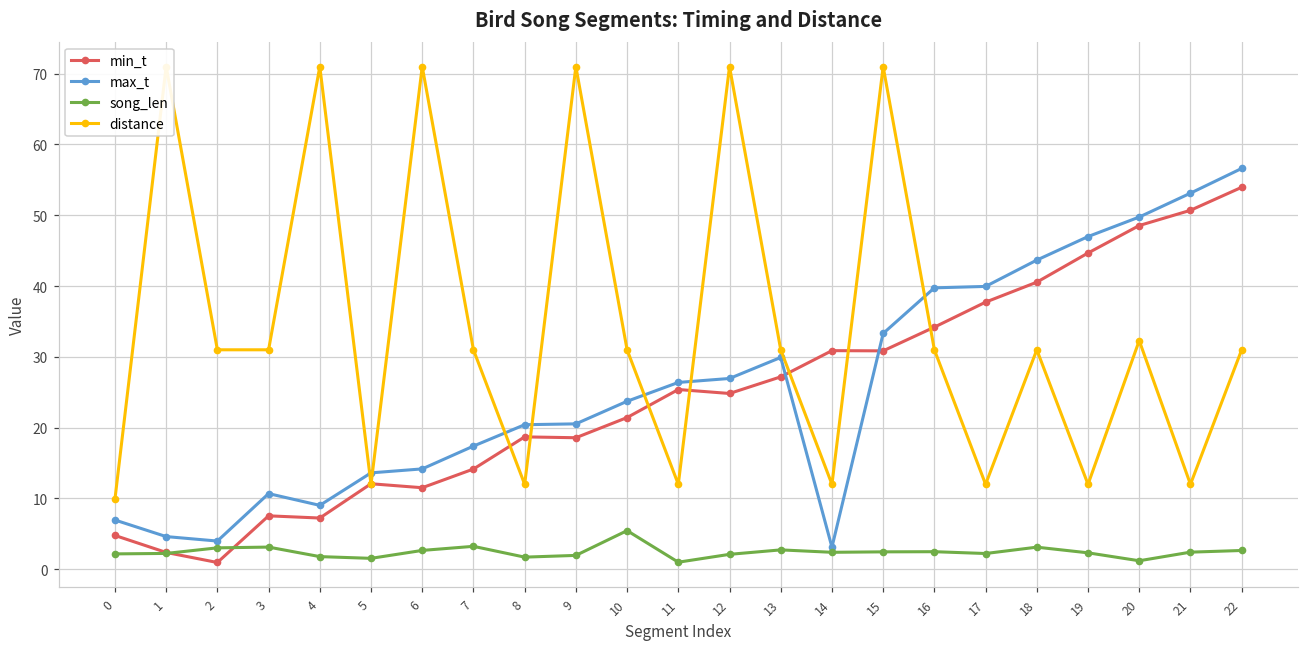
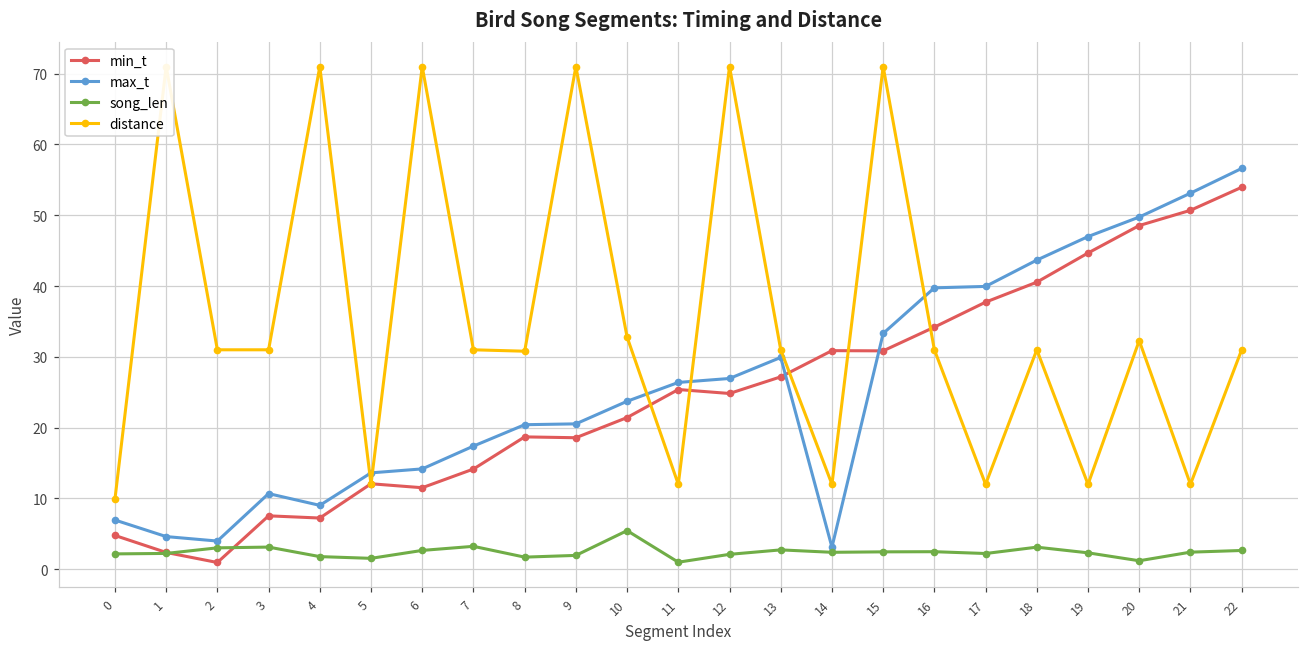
  {
    "min_t": {
      "0": 5,
      "2": 1,
      "3": 8,
      "4": 7,
      "6": 12,
      "7": 14,
      "8": 19,
      "9": 19,
      "10": 21,
      "11": 25,
      "12": 25,
      "13": 27,
      "14": 31,
      "15": 31,
      "16": 34,
      "17": 38,
      "18": 41,
      "19": 45,
      "20": 49,
      "21": 51,
      "22": 54
    },
    "max_t": {
      "0": 7,
      "1": 5,
      "2": 4,
      "3": 11,
      "4": 9,
      "5": 14,
      "6": 14,
      "7": 17,
      "8": 20,
      "9": 21,
      "10": 24,
      "11": 26,
      "12": 27,
      "13": 30,
      "14": 3,
      "15": 33,
      "16": 40,
      "17": 40,
      "18": 44,
      "19": 47,
      "20": 50,
      "21": 53,
      "22": 57
    },
    "song_len": {
      "0": 2,
      "2": 3,
      "3": 3,
      "4": 2,
      "5": 2,
      "6": 3,
      "7": 3,
      "8": 2,
      "9": 2,
      "10": 5,
      "11": 1,
      "12": 2,
      "13": 3,
      "14": 2,
      "15": 2,
      "16": 2,
      "17": 2,
      "18": 3,
      "19": 2,
      "20": 1,
      "21": 2,
      "22": 3
    },
    "distance": {
      "0": 10,
      "2": 31,
      "3": 31,
      "4": 71,
      "6": 71,
      "7": 31,
-     "8": 12,
+     "8": 31,
      "9": 71,
-     "10": 31,
+     "10": 33,
      "11": 12,
      "12": 71,
      "13": 31,
      "14": 12,
      "15": 71,
      "16": 31,
      "17": 12,
      "18": 31,
      "19": 12,
      "20": 32,
      "21": 12,
      "22": 31
    }
  }
